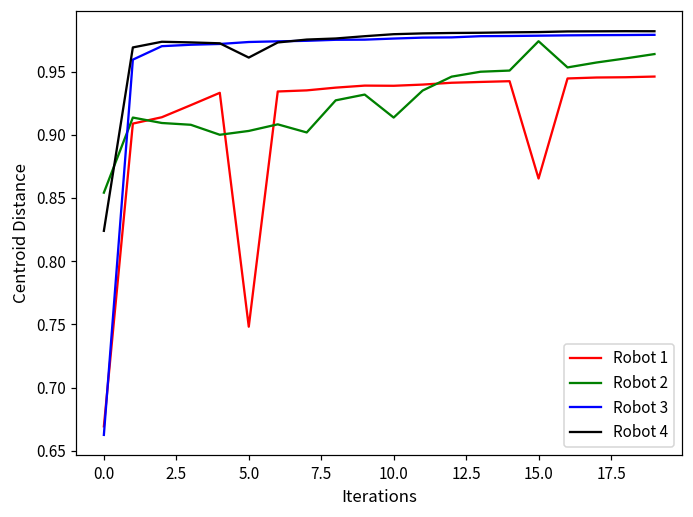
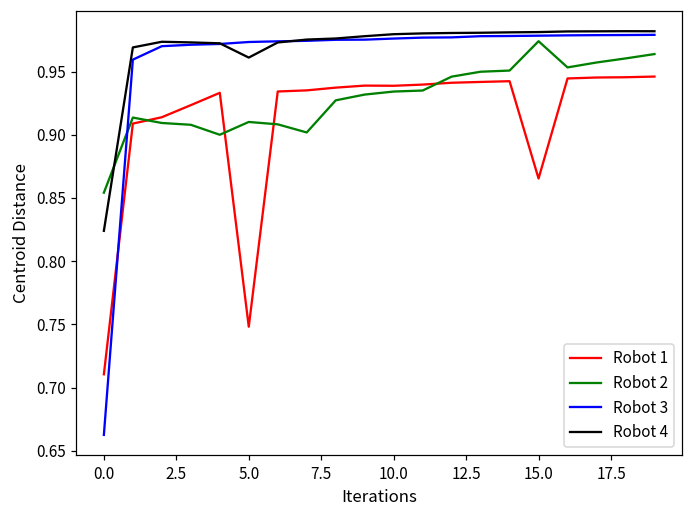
  {
    "Robot 1": {
-     "0.0": 0.669,
+     "0.0": 0.711,
      "5.0": 0.748,
      "10.0": 0.939,
      "15.0": 0.865
    },
    "Robot 2": {
      "0.0": 0.854,
-     "5.0": 0.903,
-     "10.0": 0.914,
+     "5.0": 0.910,
+     "10.0": 0.934,
      "15.0": 0.974
    },
    "Robot 3": {
      "0.0": 0.663,
      "5.0": 0.973,
      "10.0": 0.976,
      "15.0": 0.978
    },
    "Robot 4": {
      "0.0": 0.824,
      "5.0": 0.961,
      "10.0": 0.980,
      "15.0": 0.981
    }
  }
